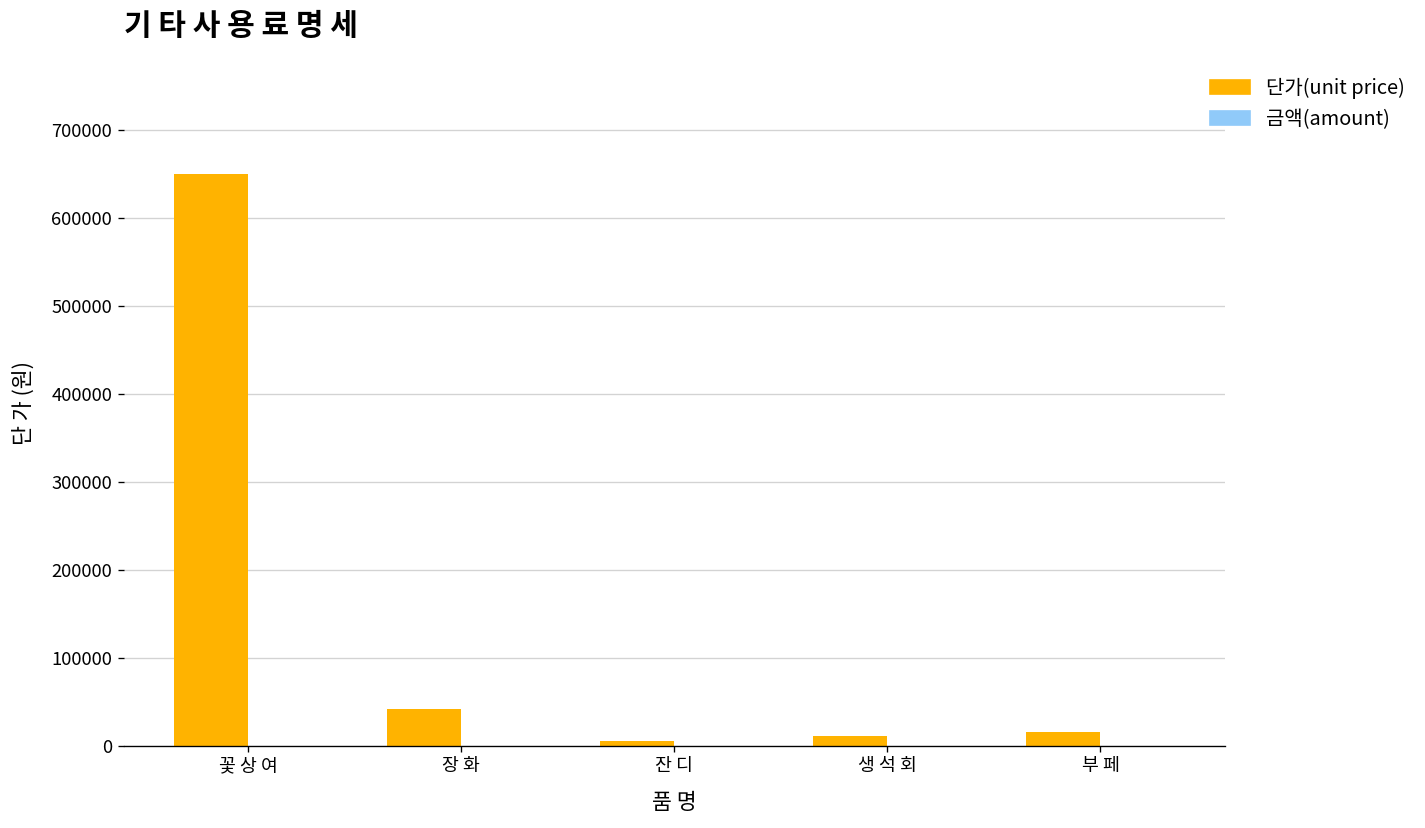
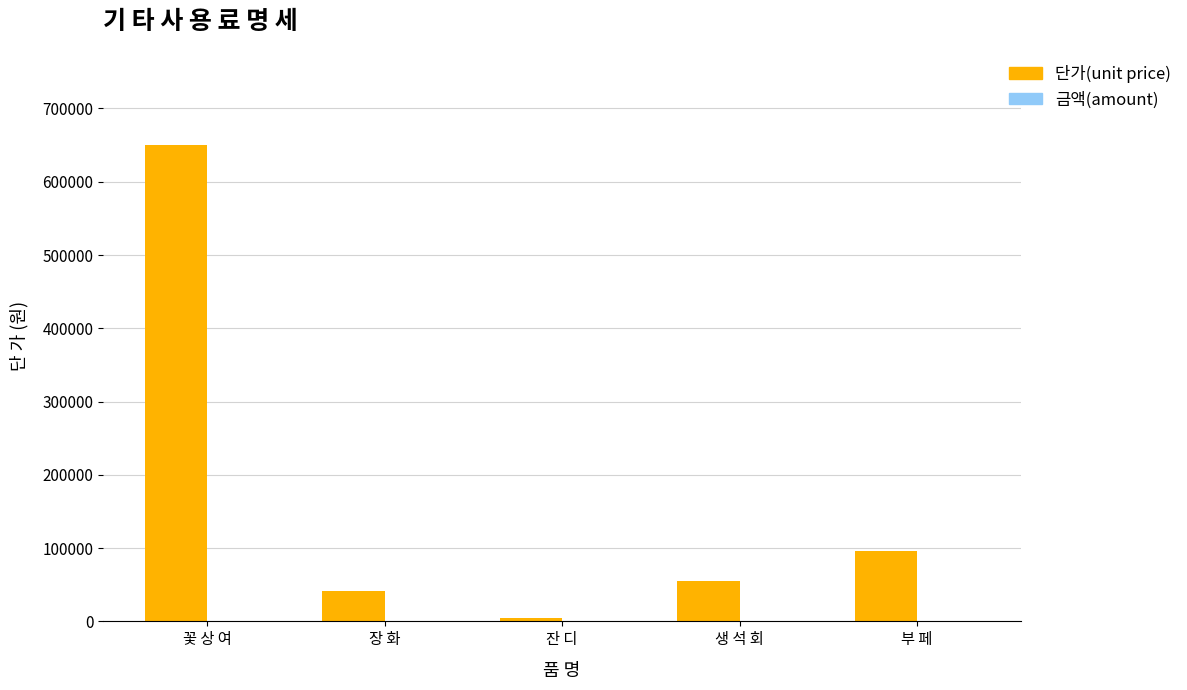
  {
    "단가(unit price)": {
      "꽃 상 여": 650000,
      "장 화": 40000,
      "잔 디": 10000,
-     "생 석 회": 10000,
-     "부 페": 20000
+     "생 석 회": 60000,
+     "부 페": 100000
    },
    "금액(amount)": {
      "꽃 상 여": 0,
      "장 화": 0,
      "잔 디": 0,
      "생 석 회": 0,
      "부 페": 0
    }
  }
